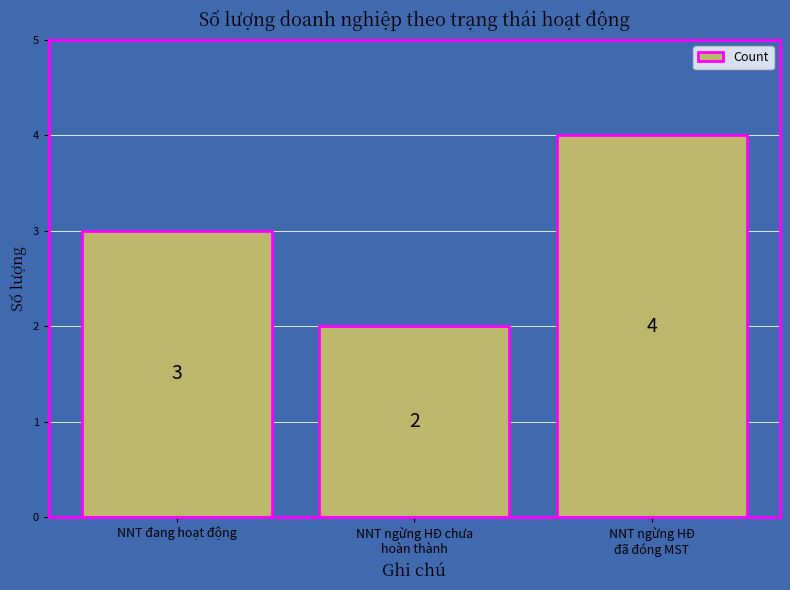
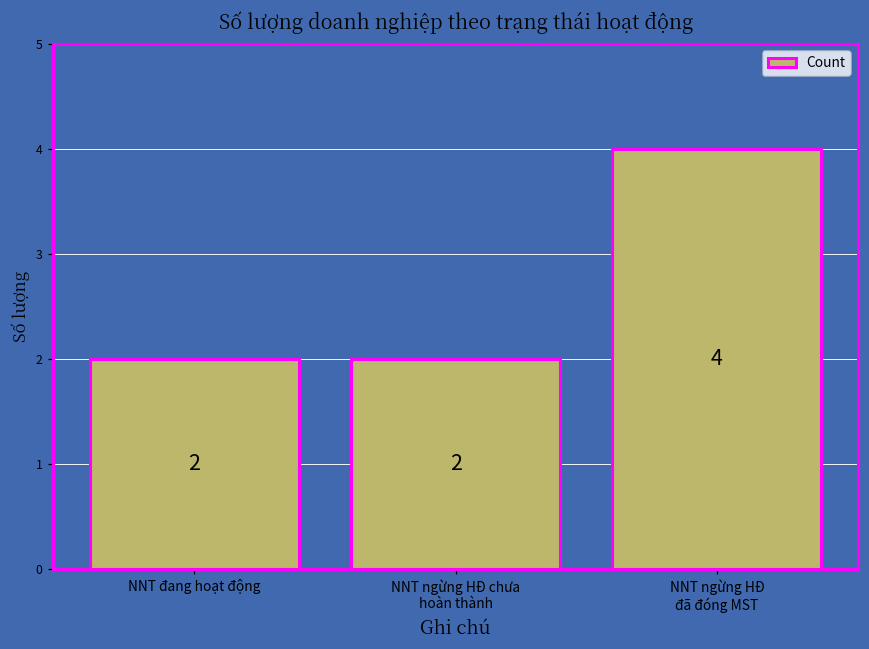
  {
-   "NNT đang hoạt động": 3,
+   "NNT đang hoạt động": 2,
    "NNT ngừng HĐ chưa hoàn thành": 2,
    "NNT ngừng HĐ đã đóng MST": 4
  }
